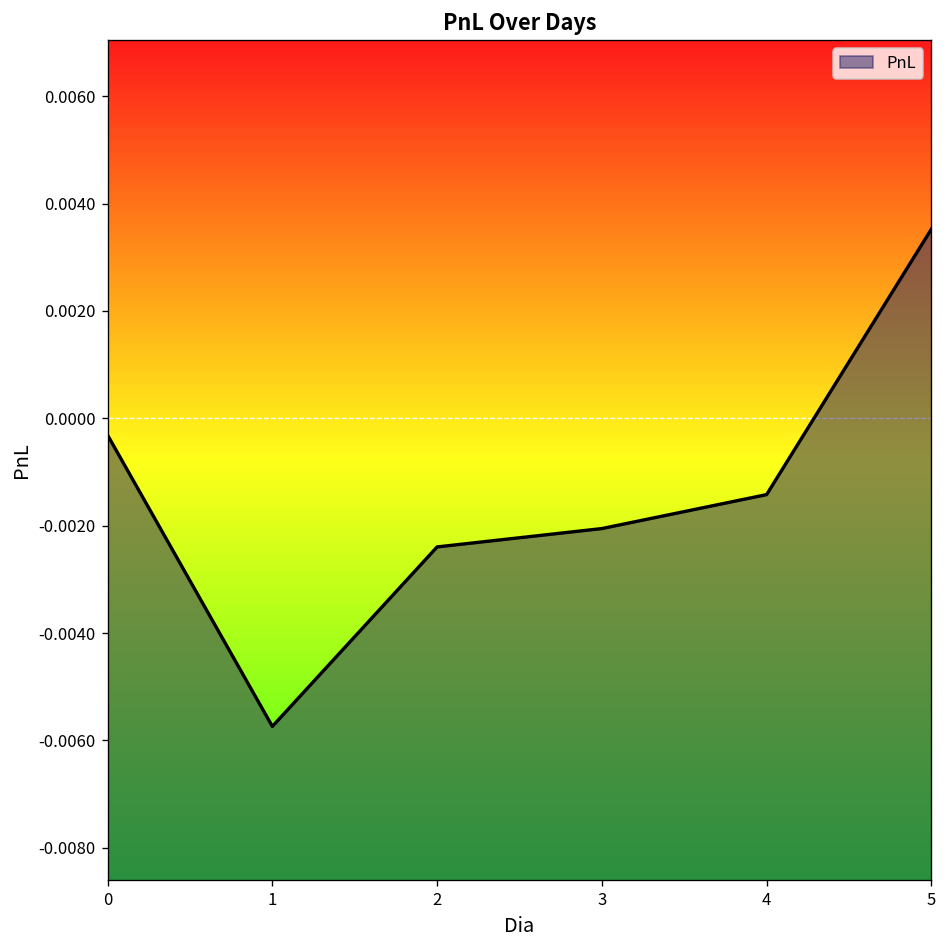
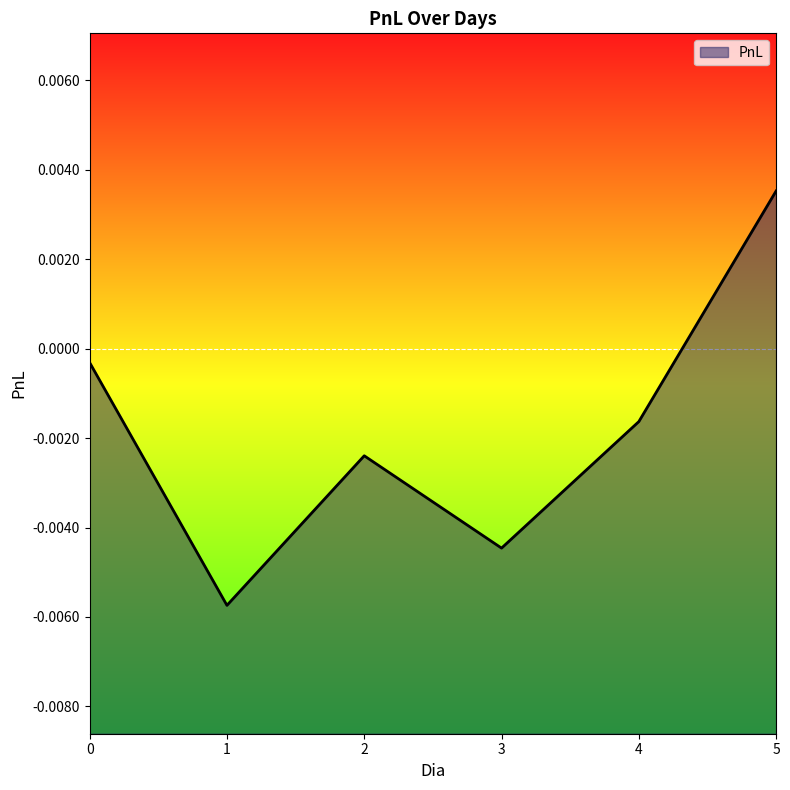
  {
    "0": -0.0003,
    "1": -0.0057,
    "2": -0.0024,
-   "3": -0.0021,
-   "4": -0.0014,
+   "3": -0.0045,
+   "4": -0.0016,
    "5": 0.0035
  }
